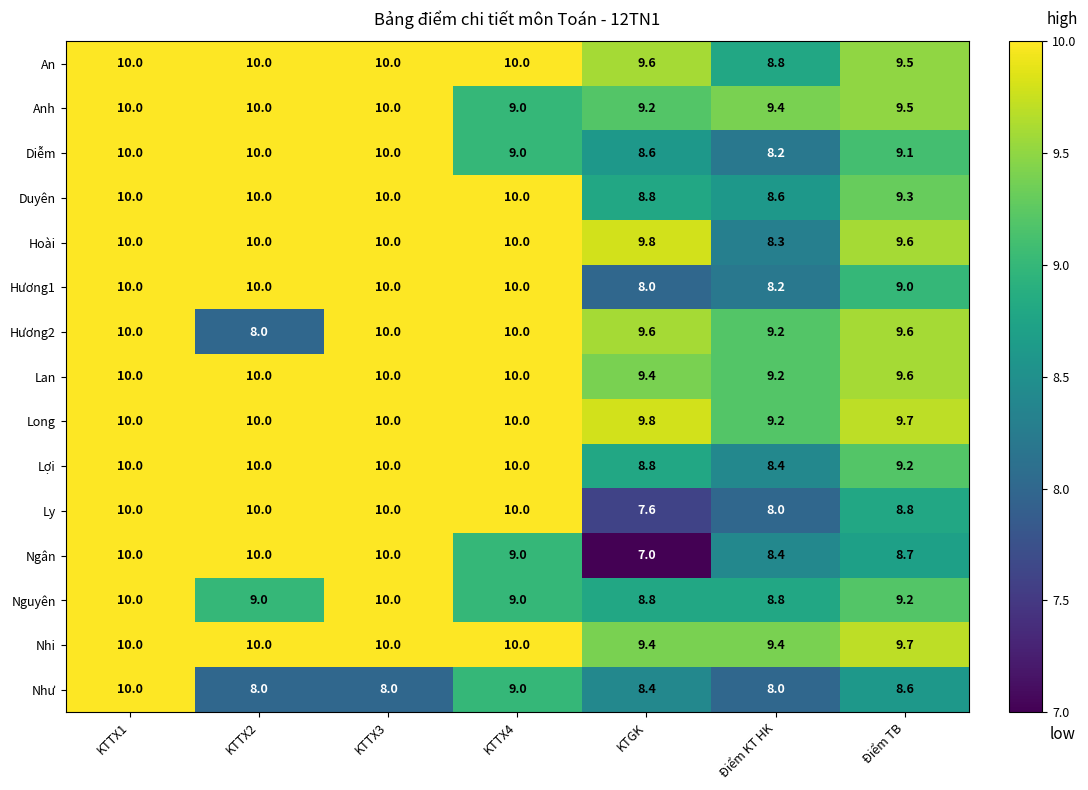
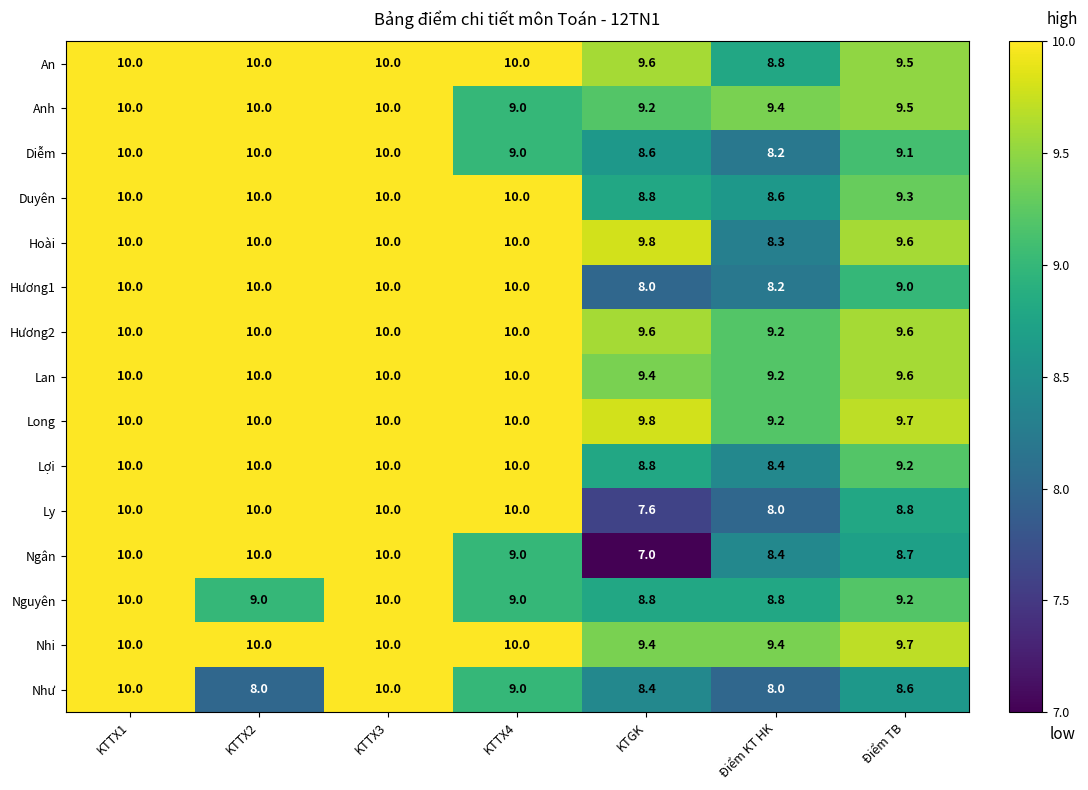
  {
    "An": {
      "KTTX1": 10.0,
      "KTTX2": 10.0,
      "KTTX3": 10.0,
      "KTTX4": 10.0,
      "KTGK": 9.6,
      "Điểm KT HK": 8.8,
      "Điểm TB": 9.5
    },
    "Anh": {
      "KTTX1": 10.0,
      "KTTX2": 10.0,
      "KTTX3": 10.0,
      "KTTX4": 9.0,
      "KTGK": 9.2,
      "Điểm KT HK": 9.4,
      "Điểm TB": 9.5
    },
    "Diễm": {
      "KTTX1": 10.0,
      "KTTX2": 10.0,
      "KTTX3": 10.0,
      "KTTX4": 9.0,
      "KTGK": 8.6,
      "Điểm KT HK": 8.2,
      "Điểm TB": 9.1
    },
    "Duyên": {
      "KTTX1": 10.0,
      "KTTX2": 10.0,
      "KTTX3": 10.0,
      "KTTX4": 10.0,
      "KTGK": 8.8,
      "Điểm KT HK": 8.6,
      "Điểm TB": 9.3
    },
    "Hoài": {
      "KTTX1": 10.0,
      "KTTX2": 10.0,
      "KTTX3": 10.0,
      "KTTX4": 10.0,
      "KTGK": 9.8,
      "Điểm KT HK": 8.3,
      "Điểm TB": 9.6
    },
    "Hương1": {
      "KTTX1": 10.0,
      "KTTX2": 10.0,
      "KTTX3": 10.0,
      "KTTX4": 10.0,
      "KTGK": 8.0,
      "Điểm KT HK": 8.2,
      "Điểm TB": 9.0
    },
    "Hương2": {
      "KTTX1": 10.0,
-     "KTTX2": 8.0,
+     "KTTX2": 10.0,
      "KTTX3": 10.0,
      "KTTX4": 10.0,
      "KTGK": 9.6,
      "Điểm KT HK": 9.2,
      "Điểm TB": 9.6
    },
    "Lan": {
      "KTTX1": 10.0,
      "KTTX2": 10.0,
      "KTTX3": 10.0,
      "KTTX4": 10.0,
      "KTGK": 9.4,
      "Điểm KT HK": 9.2,
      "Điểm TB": 9.6
    },
    "Long": {
      "KTTX1": 10.0,
      "KTTX2": 10.0,
      "KTTX3": 10.0,
      "KTTX4": 10.0,
      "KTGK": 9.8,
      "Điểm KT HK": 9.2,
      "Điểm TB": 9.7
    },
    "Lợi": {
      "KTTX1": 10.0,
      "KTTX2": 10.0,
      "KTTX3": 10.0,
      "KTTX4": 10.0,
      "KTGK": 8.8,
      "Điểm KT HK": 8.4,
      "Điểm TB": 9.2
    },
    "Ly": {
      "KTTX1": 10.0,
      "KTTX2": 10.0,
      "KTTX3": 10.0,
      "KTTX4": 10.0,
      "KTGK": 7.6,
      "Điểm KT HK": 8.0,
      "Điểm TB": 8.8
    },
    "Ngân": {
      "KTTX1": 10.0,
      "KTTX2": 10.0,
      "KTTX3": 10.0,
      "KTTX4": 9.0,
      "KTGK": 7.0,
      "Điểm KT HK": 8.4,
      "Điểm TB": 8.7
    },
    "Nguyên": {
      "KTTX1": 10.0,
      "KTTX2": 9.0,
      "KTTX3": 10.0,
      "KTTX4": 9.0,
      "KTGK": 8.8,
      "Điểm KT HK": 8.8,
      "Điểm TB": 9.2
    },
    "Nhi": {
      "KTTX1": 10.0,
      "KTTX2": 10.0,
      "KTTX3": 10.0,
      "KTTX4": 10.0,
      "KTGK": 9.4,
      "Điểm KT HK": 9.4,
      "Điểm TB": 9.7
    },
    "Như": {
      "KTTX1": 10.0,
      "KTTX2": 8.0,
-     "KTTX3": 8.0,
+     "KTTX3": 10.0,
      "KTTX4": 9.0,
      "KTGK": 8.4,
      "Điểm KT HK": 8.0,
      "Điểm TB": 8.6
    }
  }
